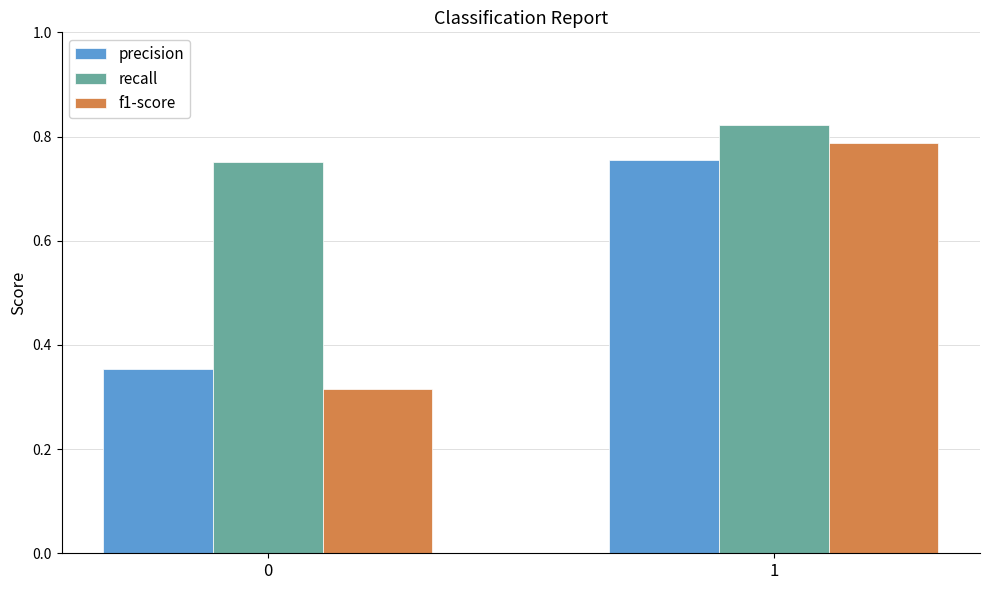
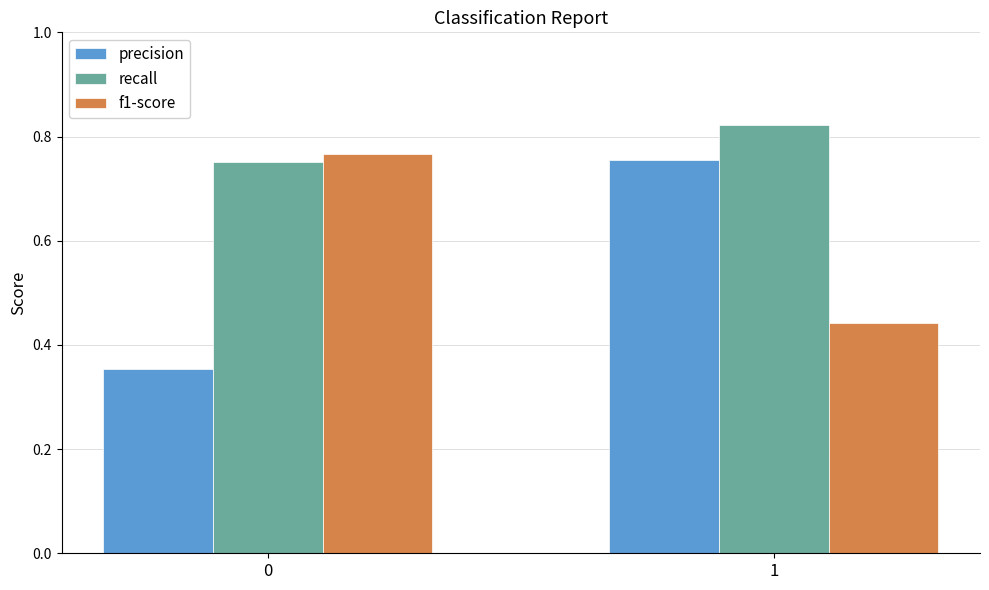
  {
    "precision": {
      "0": 0.35,
      "1": 0.75
    },
    "recall": {
      "0": 0.75,
      "1": 0.82
    },
    "f1-score": {
-     "0": 0.32,
-     "1": 0.79
+     "0": 0.77,
+     "1": 0.44
    }
  }
